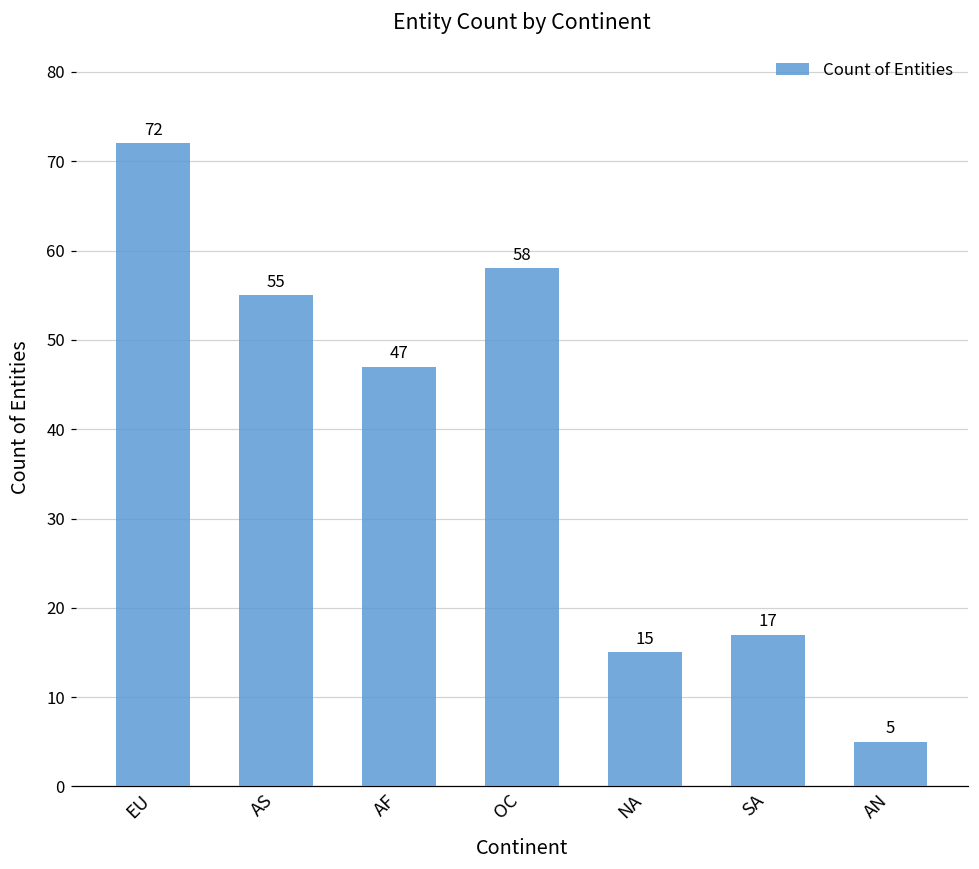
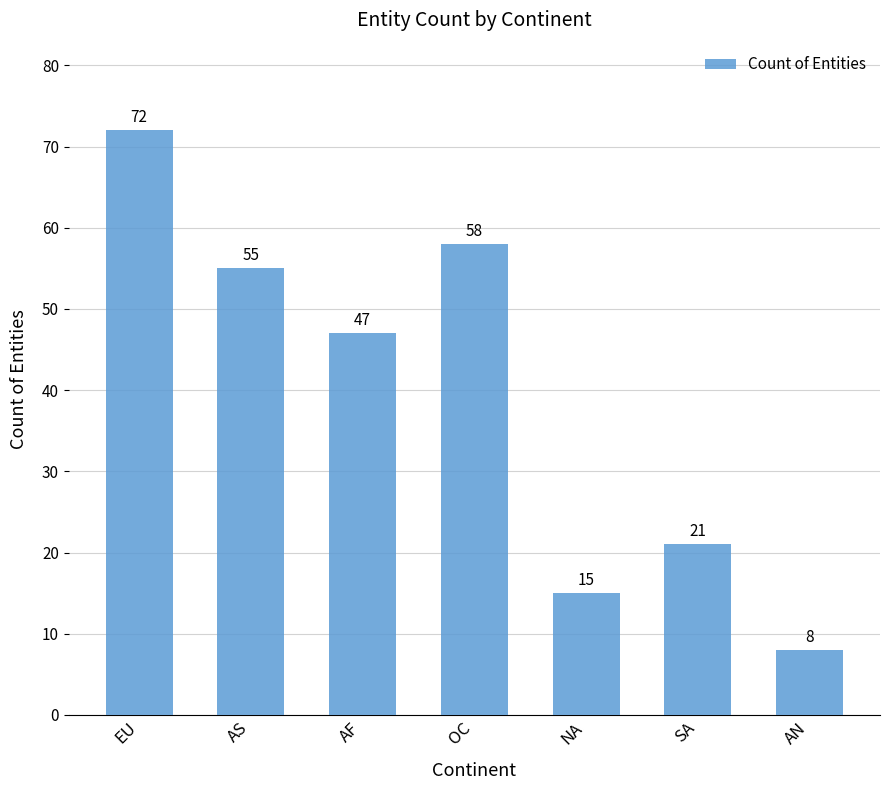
  {
    "EU": 72,
    "AS": 55,
    "AF": 47,
    "OC": 58,
    "NA": 15,
-   "SA": 17,
-   "AN": 5
+   "SA": 21,
+   "AN": 8
  }
